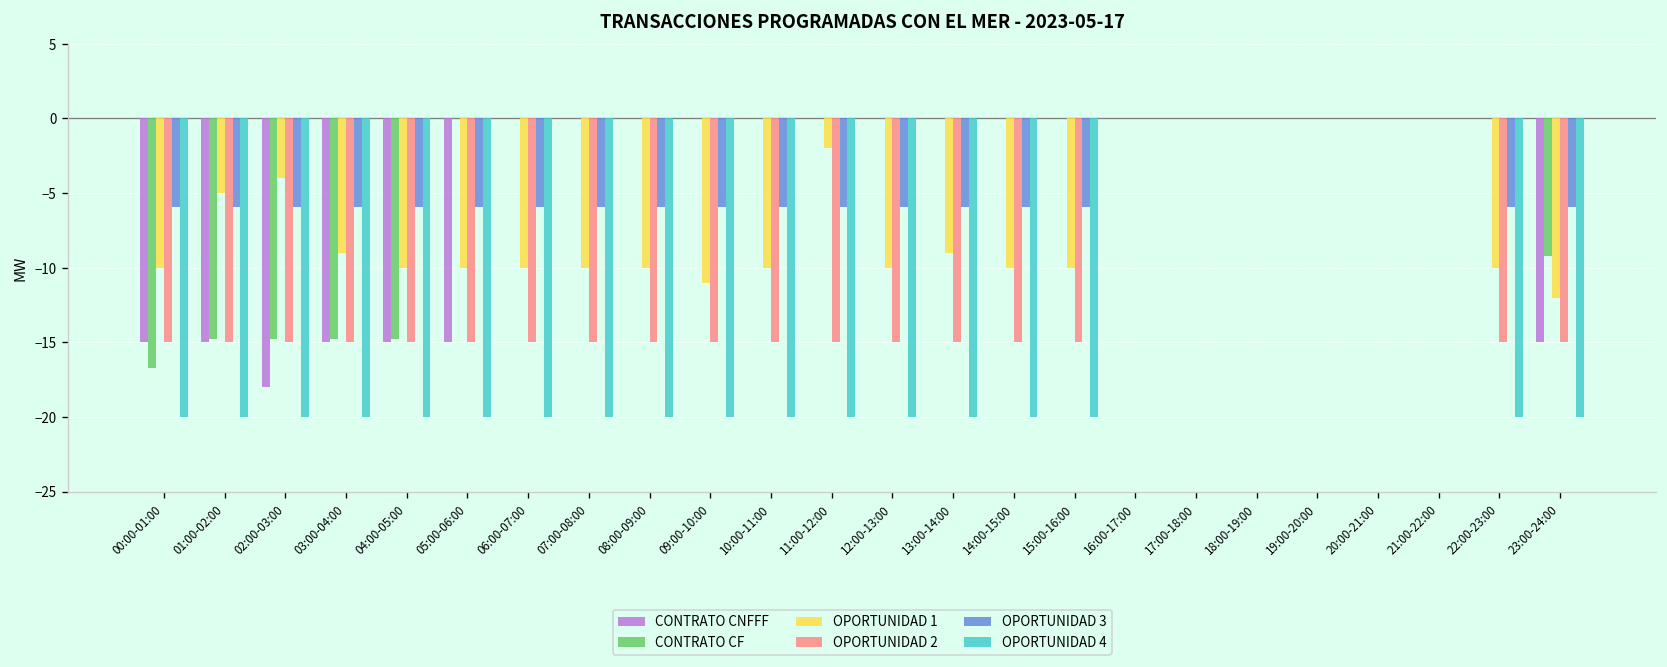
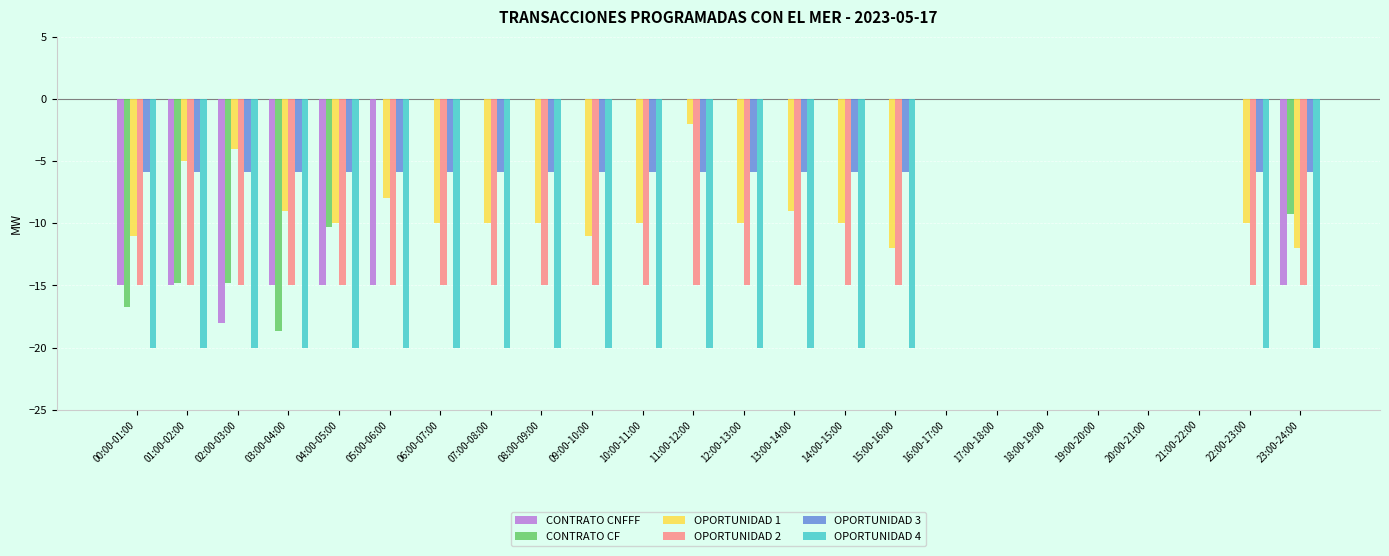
  {
    "CONTRATO CNFFF": {
      "00:00-01:00": -15.0,
      "01:00-02:00": -15.0,
      "02:00-03:00": -18.0,
      "03:00-04:00": -15.0,
      "04:00-05:00": -15.0,
      "05:00-06:00": -15.0,
      "06:00-07:00": 0.0,
      "07:00-08:00": 0.0,
      "08:00-09:00": 0.0,
      "09:00-10:00": 0.0,
      "10:00-11:00": 0.0,
      "11:00-12:00": 0.0,
      "12:00-13:00": 0.0,
      "13:00-14:00": 0.0,
      "14:00-15:00": 0.0,
      "15:00-16:00": 0.0,
      "16:00-17:00": 0.0,
      "17:00-18:00": 0.0,
      "18:00-19:00": 0.0,
      "19:00-20:00": 0.0,
      "20:00-21:00": 0.0,
      "21:00-22:00": 0.0,
      "22:00-23:00": 0.0,
      "23:00-24:00": -15.0
    },
    "CONTRATO CF": {
      "00:00-01:00": -16.7,
      "01:00-02:00": -14.8,
      "02:00-03:00": -14.8,
-     "03:00-04:00": -14.8,
-     "04:00-05:00": -14.8,
+     "03:00-04:00": -18.7,
+     "04:00-05:00": -10.3,
      "05:00-06:00": 0.0,
      "06:00-07:00": 0.0,
      "07:00-08:00": 0.0,
      "08:00-09:00": 0.0,
      "09:00-10:00": 0.0,
      "10:00-11:00": 0.0,
      "11:00-12:00": 0.0,
      "12:00-13:00": 0.0,
      "13:00-14:00": 0.0,
      "14:00-15:00": 0.0,
      "15:00-16:00": 0.0,
      "16:00-17:00": 0.0,
      "17:00-18:00": 0.0,
      "18:00-19:00": 0.0,
      "19:00-20:00": 0.0,
      "20:00-21:00": 0.0,
      "21:00-22:00": 0.0,
      "22:00-23:00": 0.0,
      "23:00-24:00": -9.2
    },
    "OPORTUNIDAD 1": {
-     "00:00-01:00": -10,
+     "00:00-01:00": -11,
      "01:00-02:00": -5,
      "02:00-03:00": -4,
      "03:00-04:00": -9,
      "04:00-05:00": -10,
-     "05:00-06:00": -10,
+     "05:00-06:00": -8,
      "06:00-07:00": -10,
      "07:00-08:00": -10,
      "08:00-09:00": -10,
      "09:00-10:00": -11,
      "10:00-11:00": -10,
      "11:00-12:00": -2,
      "12:00-13:00": -10,
      "13:00-14:00": -9,
      "14:00-15:00": -10,
-     "15:00-16:00": -10,
+     "15:00-16:00": -12,
      "16:00-17:00": 0,
      "17:00-18:00": 0,
      "18:00-19:00": 0,
      "19:00-20:00": 0,
      "20:00-21:00": 0,
      "21:00-22:00": 0,
      "22:00-23:00": -10,
      "23:00-24:00": -12
    },
    "OPORTUNIDAD 2": {
      "00:00-01:00": -15.0,
      "01:00-02:00": -15.0,
      "02:00-03:00": -15.0,
      "03:00-04:00": -15.0,
      "04:00-05:00": -15.0,
      "05:00-06:00": -15.0,
      "06:00-07:00": -15.0,
      "07:00-08:00": -15.0,
      "08:00-09:00": -15.0,
      "09:00-10:00": -15.0,
      "10:00-11:00": -15.0,
      "11:00-12:00": -15.0,
      "12:00-13:00": -15.0,
      "13:00-14:00": -15.0,
      "14:00-15:00": -15.0,
      "15:00-16:00": -15.0,
      "16:00-17:00": 0.0,
      "17:00-18:00": 0.0,
      "18:00-19:00": 0.0,
      "19:00-20:00": 0.0,
      "20:00-21:00": 0.0,
      "21:00-22:00": 0.0,
      "22:00-23:00": -15.0,
      "23:00-24:00": -15.0
    },
    "OPORTUNIDAD 3": {
      "00:00-01:00": -5.9,
      "01:00-02:00": -5.9,
      "02:00-03:00": -5.9,
      "03:00-04:00": -5.9,
      "04:00-05:00": -5.9,
      "05:00-06:00": -5.9,
      "06:00-07:00": -5.9,
      "07:00-08:00": -5.9,
      "08:00-09:00": -5.9,
      "09:00-10:00": -5.9,
      "10:00-11:00": -5.9,
      "11:00-12:00": -5.9,
      "12:00-13:00": -5.9,
      "13:00-14:00": -5.9,
      "14:00-15:00": -5.9,
      "15:00-16:00": -5.9,
      "16:00-17:00": 0.0,
      "17:00-18:00": 0.0,
      "18:00-19:00": 0.0,
      "19:00-20:00": 0.0,
      "20:00-21:00": 0.0,
      "21:00-22:00": 0.0,
      "22:00-23:00": -5.9,
      "23:00-24:00": -5.9
    },
    "OPORTUNIDAD 4": {
      "00:00-01:00": -20.0,
      "01:00-02:00": -20.0,
      "02:00-03:00": -20.0,
      "03:00-04:00": -20.0,
      "04:00-05:00": -20.0,
      "05:00-06:00": -20.0,
      "06:00-07:00": -20.0,
      "07:00-08:00": -20.0,
      "08:00-09:00": -20.0,
      "09:00-10:00": -20.0,
      "10:00-11:00": -20.0,
      "11:00-12:00": -20.0,
      "12:00-13:00": -20.0,
      "13:00-14:00": -20.0,
      "14:00-15:00": -20.0,
      "15:00-16:00": -20.0,
      "16:00-17:00": 0.0,
      "17:00-18:00": 0.0,
      "18:00-19:00": 0.0,
      "19:00-20:00": 0.0,
      "20:00-21:00": 0.0,
      "21:00-22:00": 0.0,
      "22:00-23:00": -20.0,
      "23:00-24:00": -20.0
    }
  }
